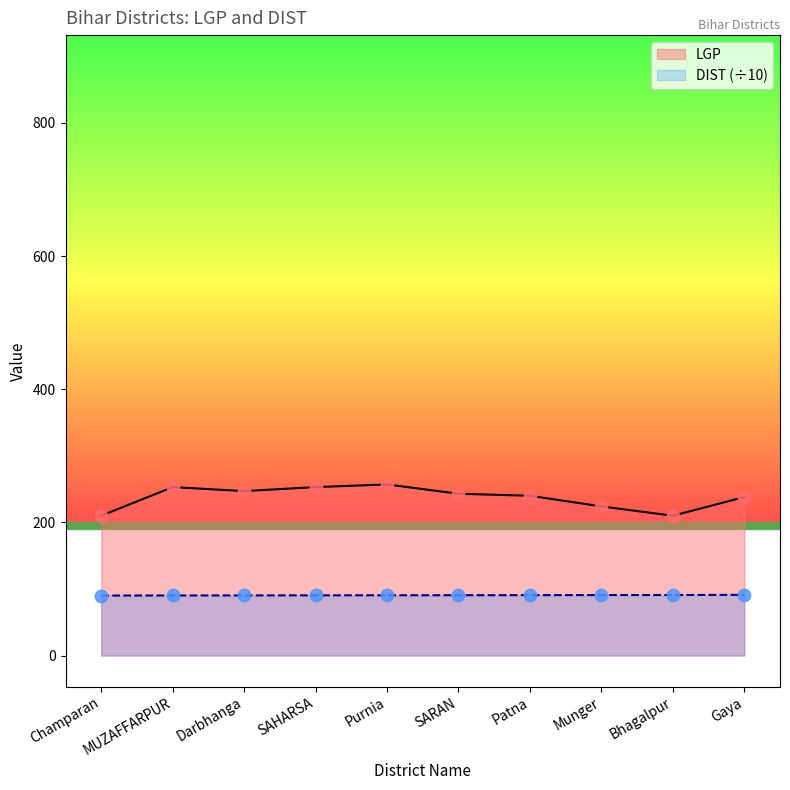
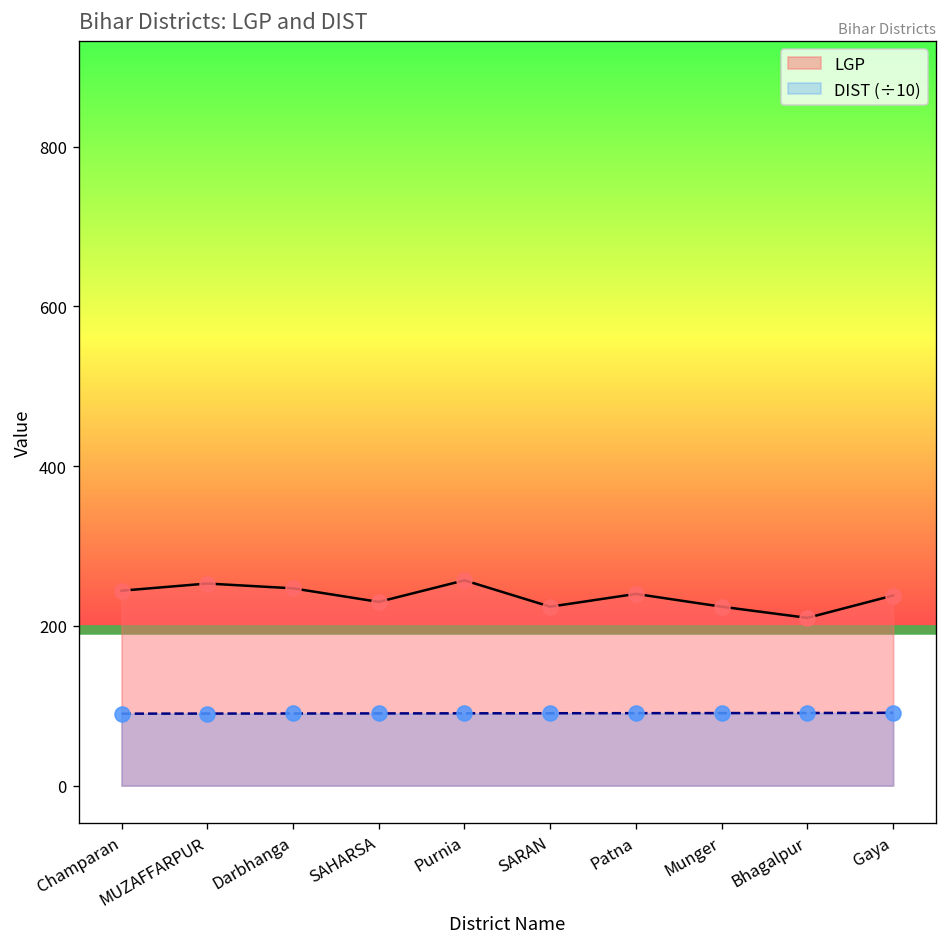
  {
    "LGP": {
-     "Champaran": 210,
+     "Champaran": 240,
      "MUZAFFARPUR": 250,
      "Darbhanga": 250,
-     "SAHARSA": 250,
+     "SAHARSA": 230,
      "Purnia": 260,
-     "SARAN": 240,
+     "SARAN": 220,
      "Patna": 240,
      "Munger": 220,
      "Bhagalpur": 210,
      "Gaya": 240
    },
    "DIST (÷10)": {
      "Champaran": 90,
      "MUZAFFARPUR": 90,
      "Darbhanga": 90,
      "SAHARSA": 90,
      "Purnia": 90,
      "SARAN": 90,
      "Patna": 90,
      "Munger": 90,
      "Bhagalpur": 90,
      "Gaya": 90
    }
  }
